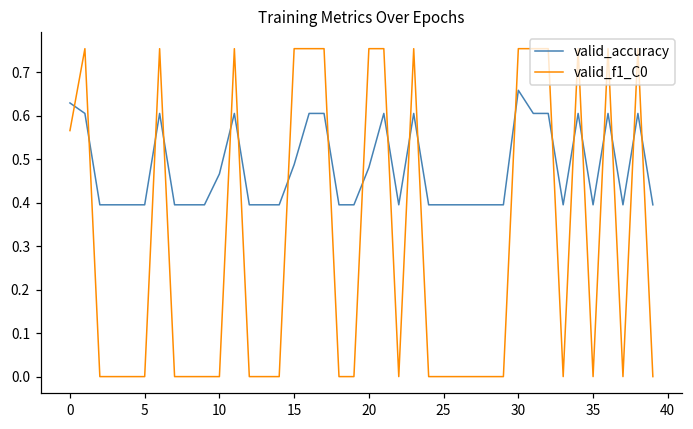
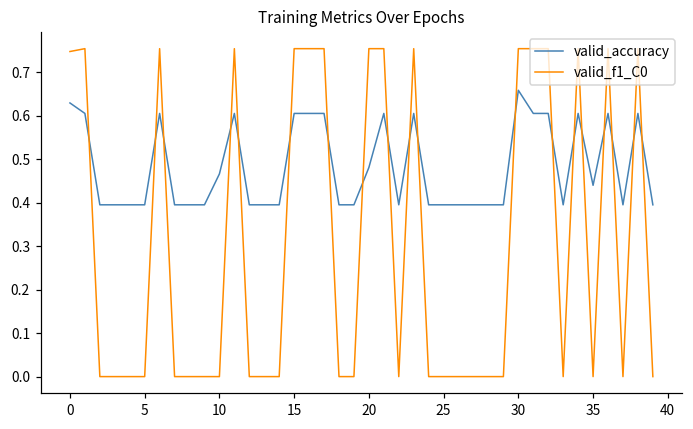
  {
    "valid_accuracy": {
      "0": 0.63,
      "5": 0.39,
      "10": 0.47,
-     "15": 0.49,
+     "15": 0.61,
      "20": 0.48,
      "25": 0.39,
      "30": 0.66,
-     "35": 0.39
+     "35": 0.44
    },
    "valid_f1_C0": {
-     "0": 0.57,
+     "0": 0.75,
      "5": 0.00,
      "10": 0.00,
      "15": 0.75,
      "20": 0.75,
      "25": 0.00,
      "30": 0.75,
      "35": 0.00
    }
  }
